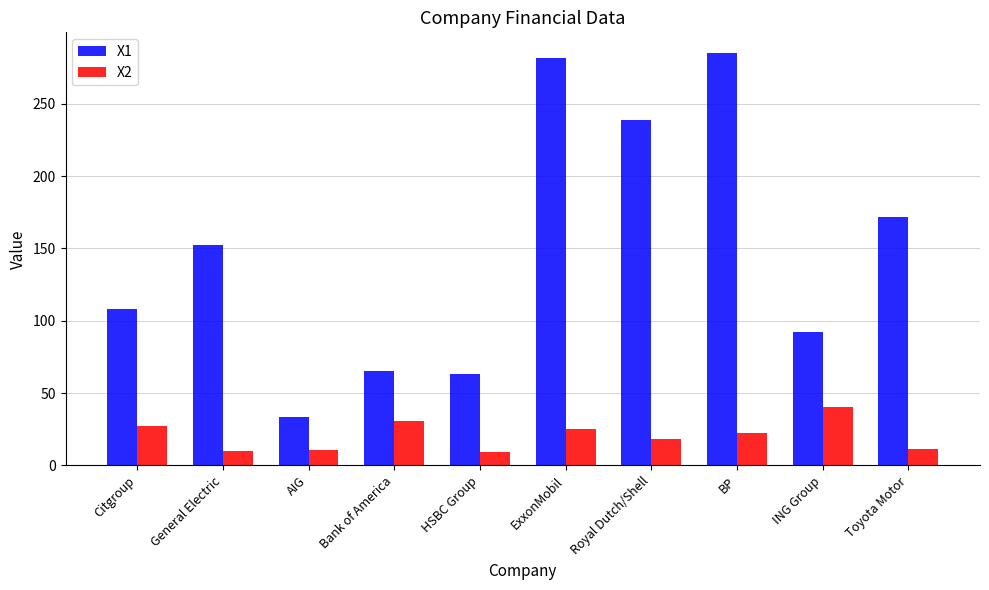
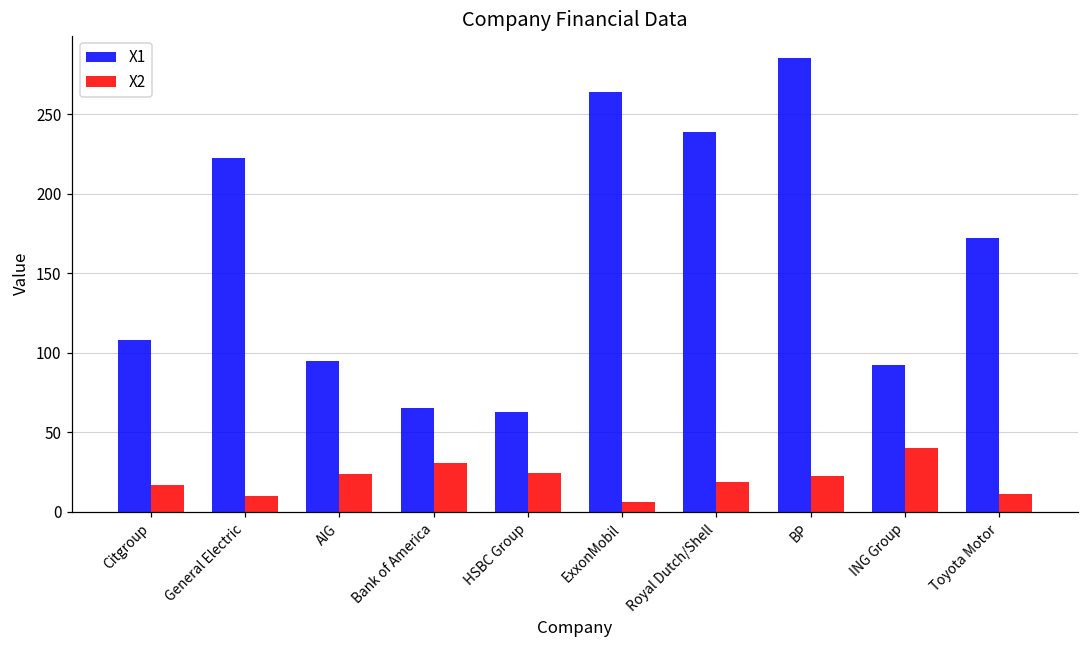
  {
    "X1": {
      "Citgroup": 108,
-     "General Electric": 152,
-     "AIG": 33,
+     "General Electric": 223,
+     "AIG": 95,
      "Bank of America": 65,
      "HSBC Group": 63,
-     "ExxonMobil": 282,
+     "ExxonMobil": 264,
      "Royal Dutch/Shell": 239,
      "BP": 285,
      "ING Group": 92,
      "Toyota Motor": 172
    },
    "X2": {
-     "Citgroup": 27,
+     "Citgroup": 17,
      "General Electric": 10,
-     "AIG": 11,
+     "AIG": 24,
      "Bank of America": 30,
-     "HSBC Group": 10,
-     "ExxonMobil": 25,
+     "HSBC Group": 25,
+     "ExxonMobil": 6,
      "Royal Dutch/Shell": 19,
      "BP": 23,
      "ING Group": 40,
      "Toyota Motor": 11
    }
  }
